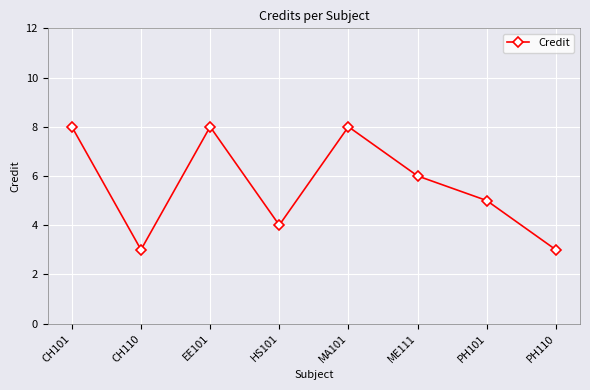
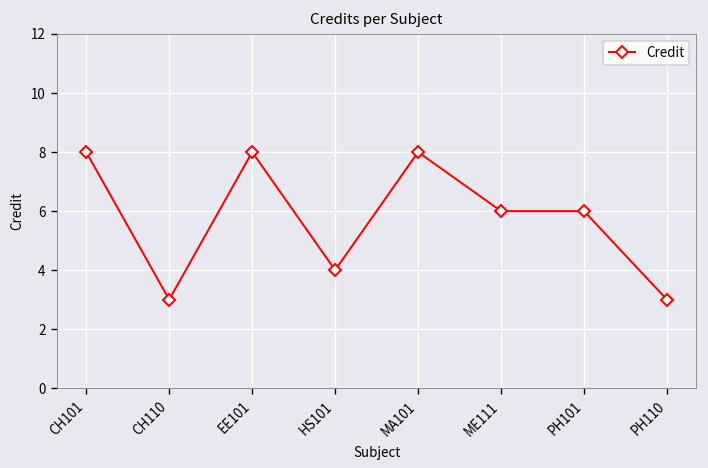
  {
    "CH101": 8,
    "CH110": 3,
    "EE101": 8,
    "HS101": 4,
    "MA101": 8,
    "ME111": 6,
-   "PH101": 5,
+   "PH101": 6,
    "PH110": 3
  }
